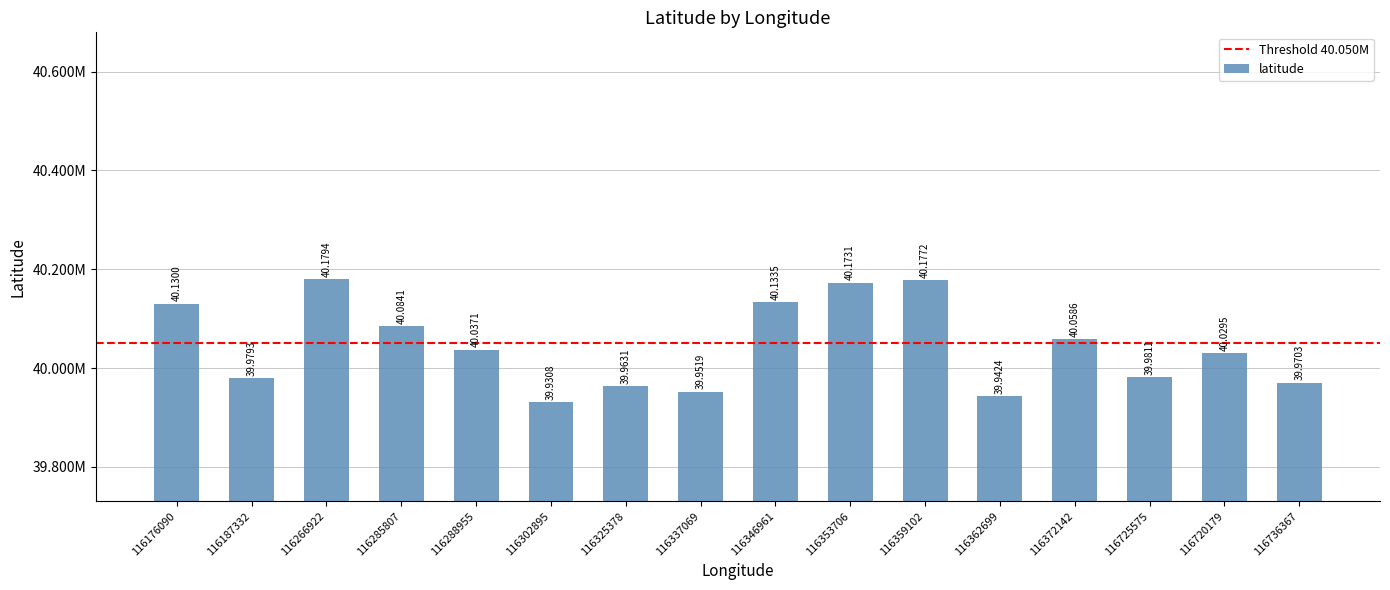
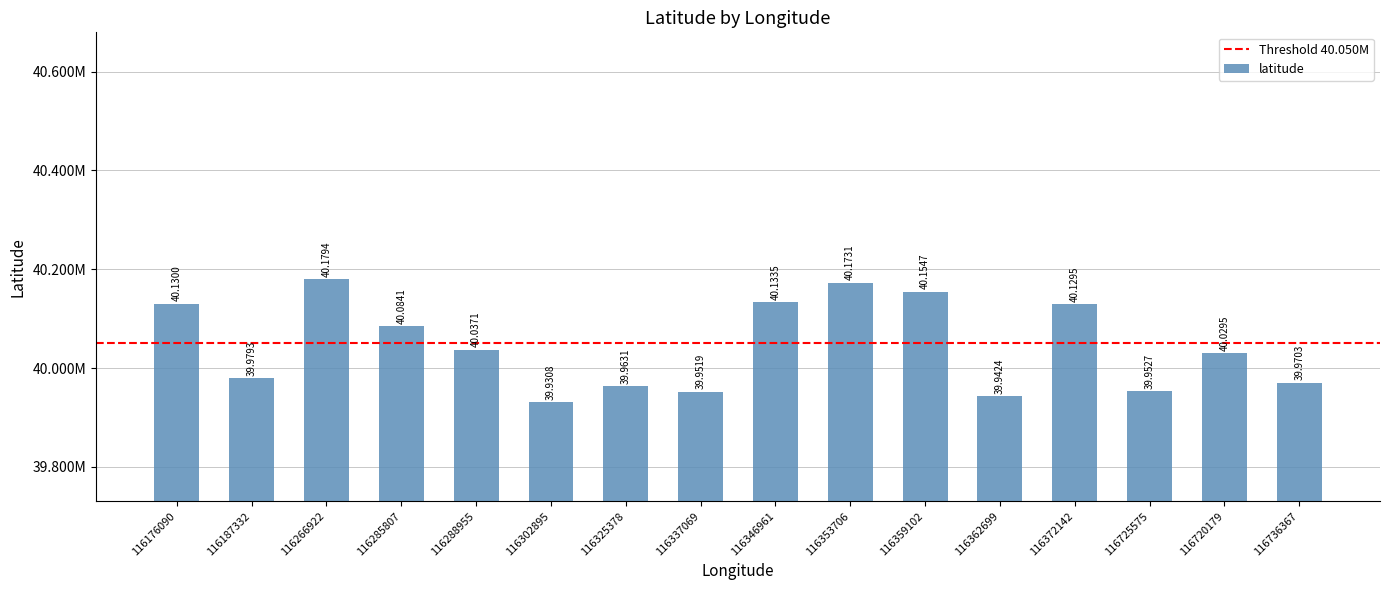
  {
-   "116359102": 40.1772,
-   "116372142": 40.0586,
-   "116725575": 39.9811
+   "116359102": 40.1547,
+   "116372142": 40.1295,
+   "116725575": 39.9527
  }
